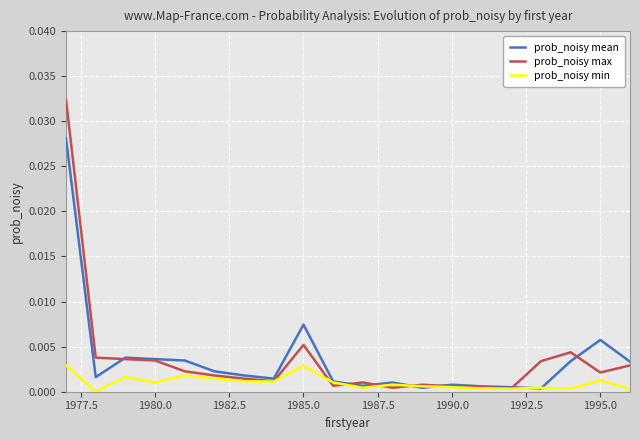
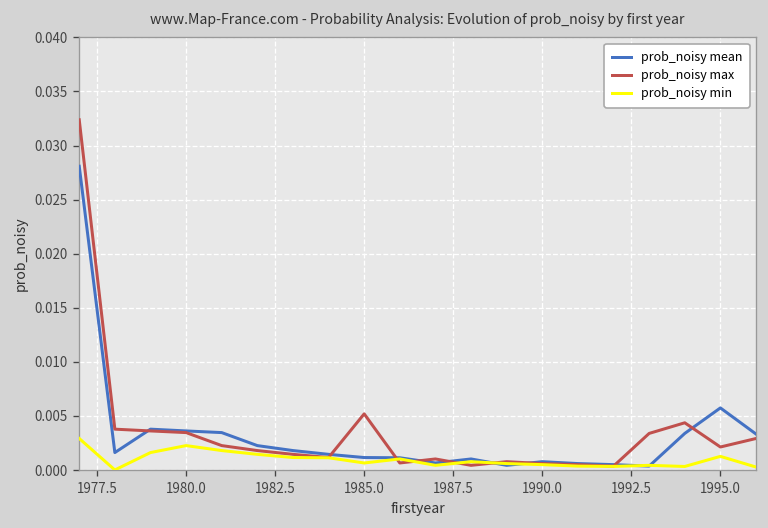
  {
    "prob_noisy mean": {
-     "1985.0": 0.007,
+     "1985.0": 0.001,
      "1995.0": 0.006
    },
    "prob_noisy max": {
      "1985.0": 0.005,
      "1995.0": 0.002
    },
    "prob_noisy min": {
-     "1980.0": 0.001,
-     "1985.0": 0.003,
+     "1980.0": 0.002,
+     "1985.0": 0.001,
      "1995.0": 0.001
    }
  }
